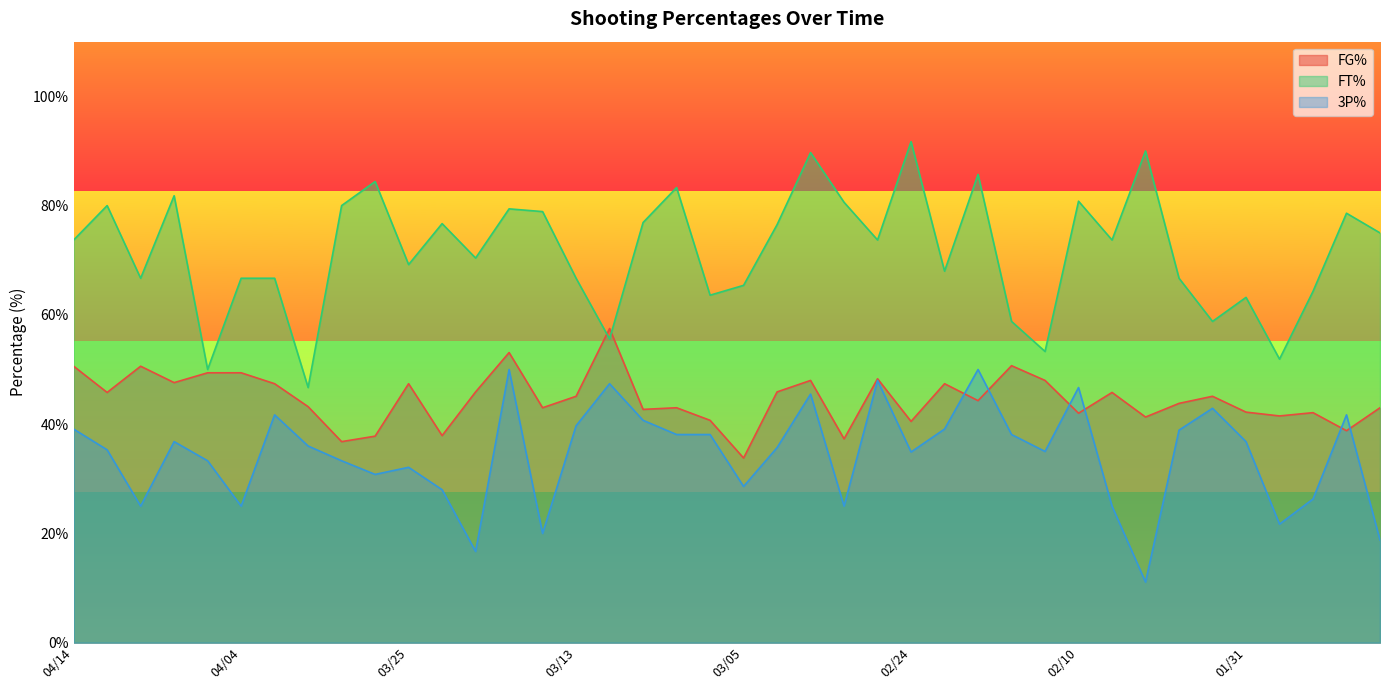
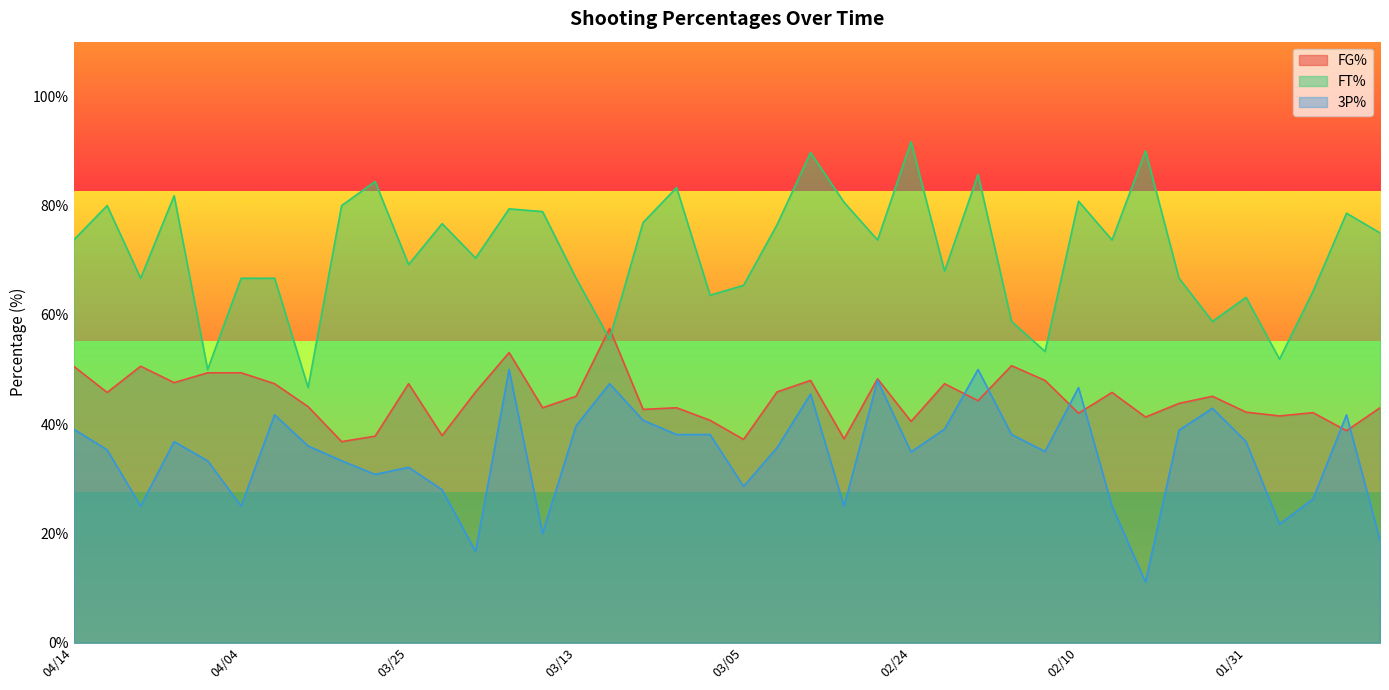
  {
    "FG%": {
      "04/14": "51%",
      "04/04": "49%",
      "03/25": "47%",
      "03/13": "45%",
-     "03/05": "34%",
+     "03/05": "37%",
      "02/24": "41%",
      "02/10": "42%",
      "01/31": "42%"
    },
    "FT%": {
      "04/14": "74%",
      "04/04": "67%",
      "03/25": "69%",
      "03/13": "67%",
      "03/05": "65%",
      "02/24": "92%",
      "02/10": "81%",
      "01/31": "63%"
    },
    "3P%": {
      "04/14": "39%",
      "04/04": "25%",
      "03/25": "32%",
      "03/13": "40%",
      "03/05": "29%",
      "02/24": "35%",
      "02/10": "47%",
      "01/31": "37%"
    }
  }
